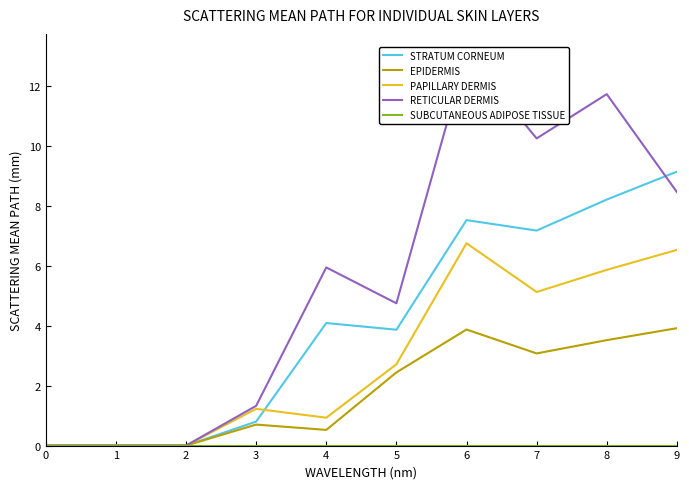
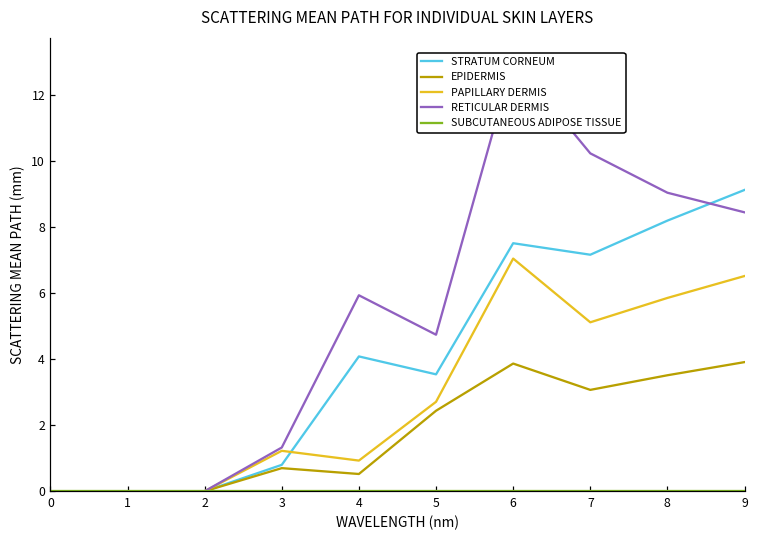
  {
    "STRATUM CORNEUM": {
      "3": 0.8,
      "4": 4.1,
-     "5": 3.9,
+     "5": 3.5,
      "6": 7.5,
      "7": 7.2,
      "8": 8.2,
      "9": 9.1
    },
    "EPIDERMIS": {
      "3": 0.7,
      "4": 0.5,
      "5": 2.4,
      "6": 3.9,
      "7": 3.1,
      "8": 3.5,
      "9": 3.9
    },
    "PAPILLARY DERMIS": {
      "3": 1.2,
      "4": 0.9,
      "5": 2.7,
-     "6": 6.7,
+     "6": 7.0,
      "7": 5.1,
      "8": 5.9,
      "9": 6.5
    },
    "RETICULAR DERMIS": {
      "3": 1.3,
      "4": 5.9,
      "5": 4.7,
      "7": 10.2,
-     "8": 11.7,
+     "8": 9.0,
      "9": 8.5
    },
    "SUBCUTANEOUS ADIPOSE TISSUE": {
      "3": 0.0,
      "4": 0.0,
      "5": 0.0,
      "6": 0.0,
      "7": 0.0,
      "8": 0.0,
      "9": 0.0
    }
  }
